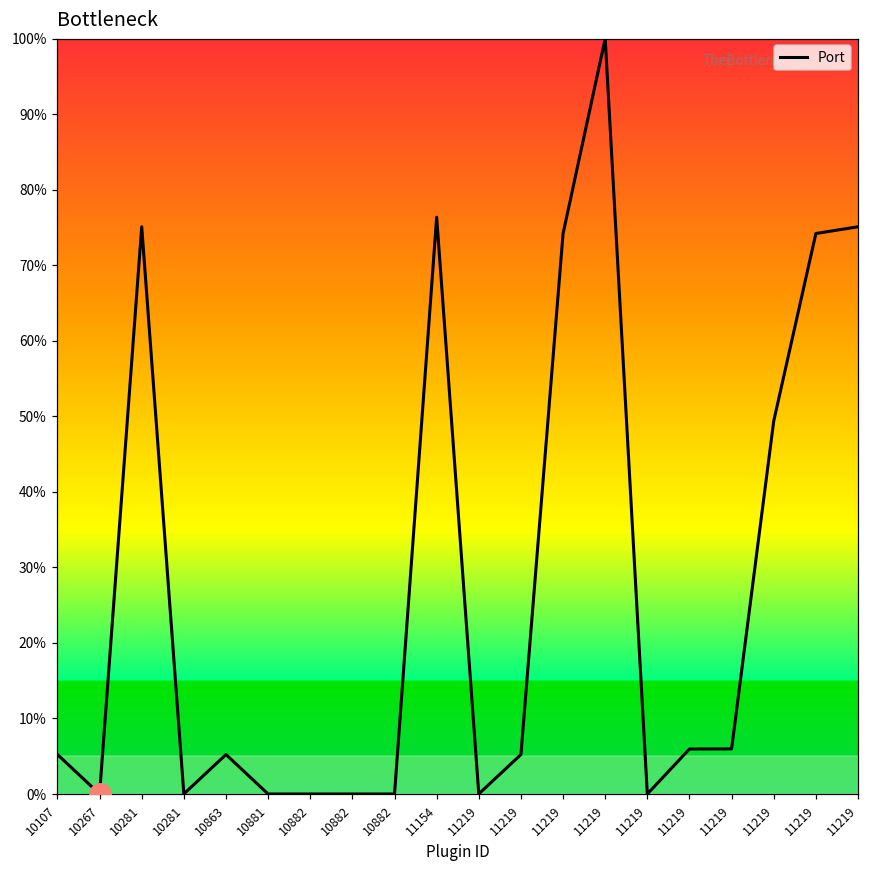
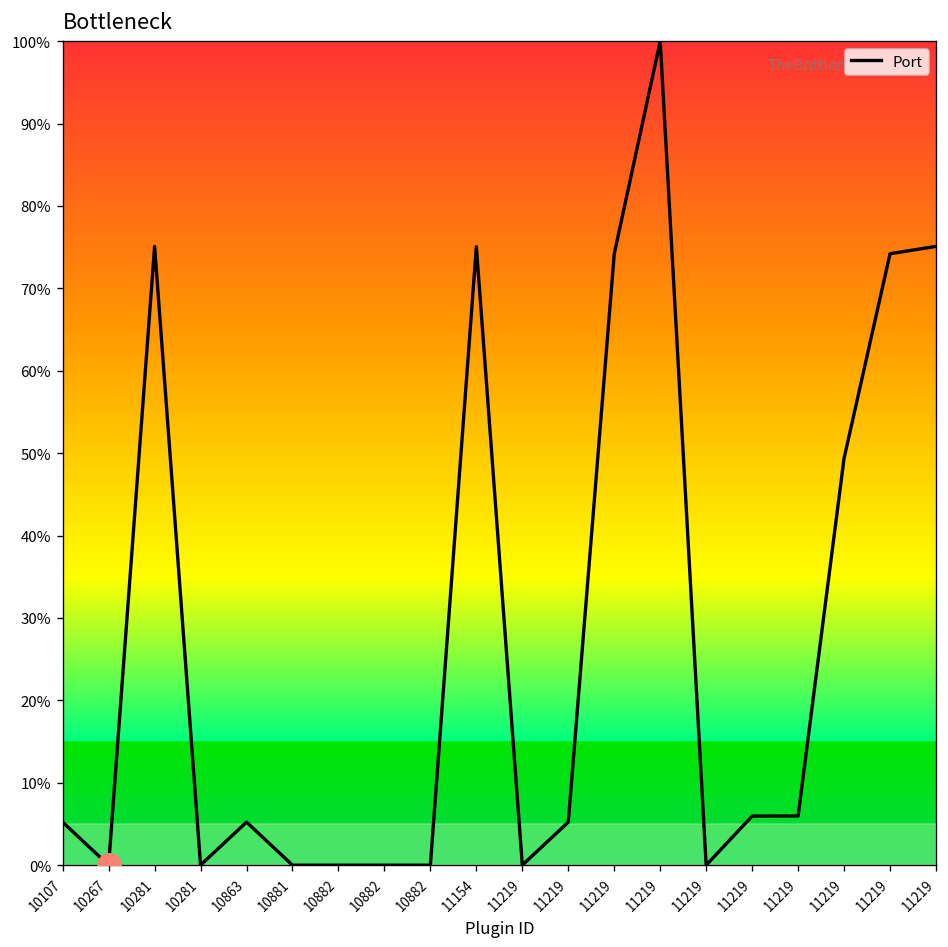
  {
    "Port": {
      "10107": "5%",
      "10863": "5%",
-     "11154": "76%"
+     "11154": "75%"
    }
  }
